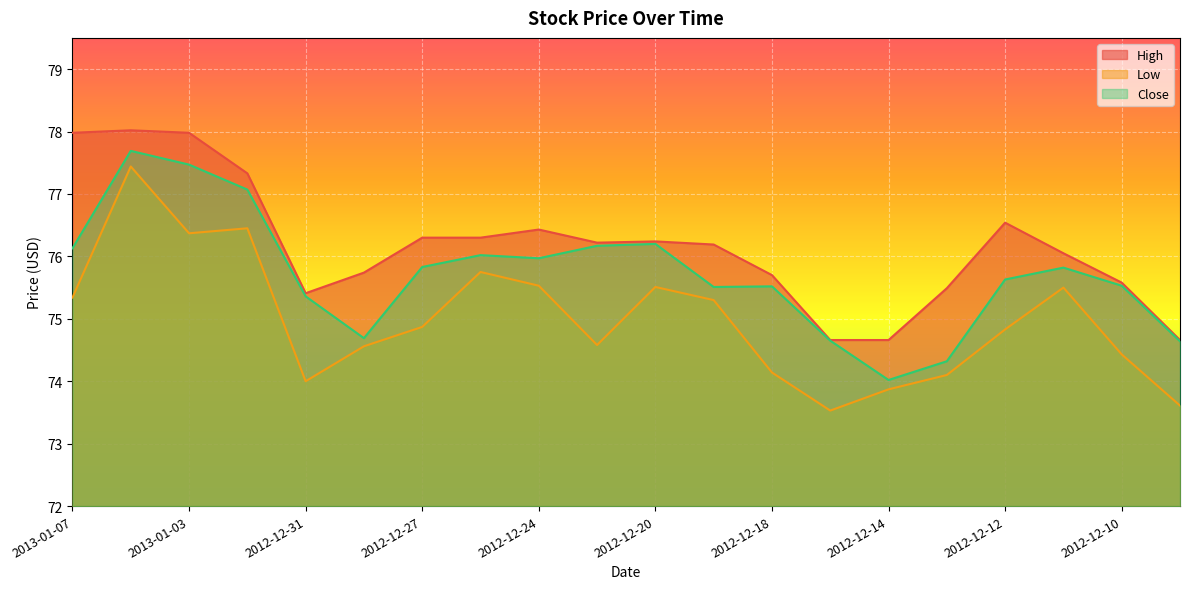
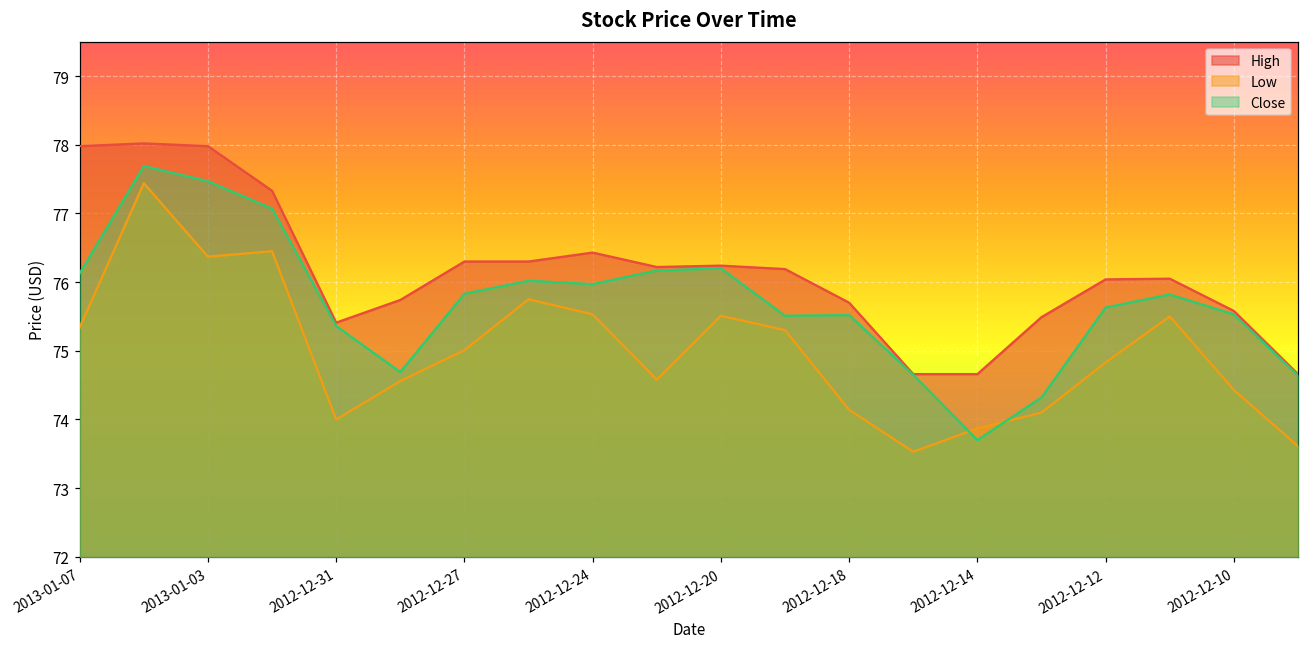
  {
    "High": {
      "2013-01-07": 78.0,
      "2013-01-03": 78.0,
      "2012-12-31": 75.4,
      "2012-12-27": 76.3,
      "2012-12-24": 76.4,
      "2012-12-18": 75.7,
      "2012-12-14": 74.7,
-     "2012-12-12": 76.5,
+     "2012-12-12": 76.0,
      "2012-12-10": 75.6
    },
    "Low": {
      "2013-01-07": 75.3,
      "2013-01-03": 76.4,
      "2012-12-31": 74.0,
-     "2012-12-27": 74.9,
+     "2012-12-27": 75.0,
      "2012-12-24": 75.5,
      "2012-12-20": 75.5,
      "2012-12-18": 74.1,
      "2012-12-14": 73.9,
      "2012-12-12": 74.8,
      "2012-12-10": 74.4
    },
    "Close": {
      "2013-01-07": 76.1,
      "2013-01-03": 77.5,
      "2012-12-31": 75.4,
      "2012-12-27": 75.8,
      "2012-12-24": 76.0,
      "2012-12-18": 75.5,
-     "2012-12-14": 74.0,
+     "2012-12-14": 73.7,
      "2012-12-12": 75.6,
      "2012-12-10": 75.5
    }
  }
